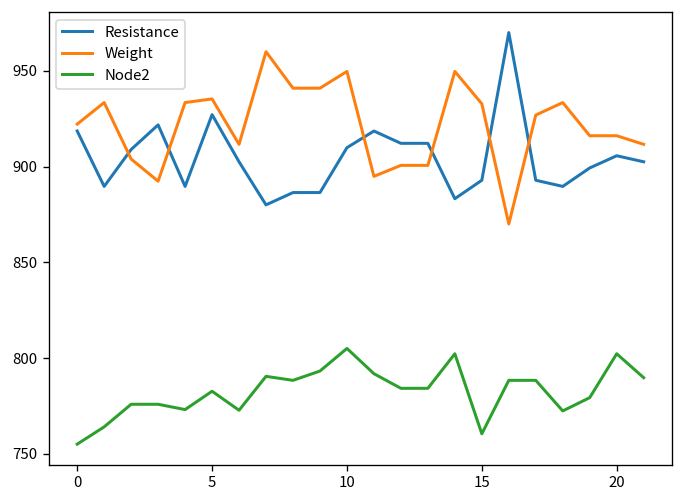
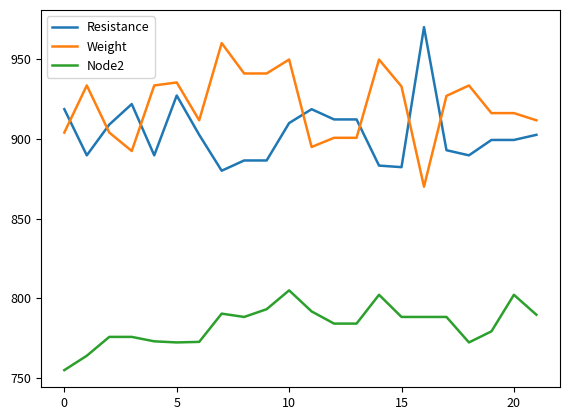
  {
    "Resistance": {
      "0": 919,
      "5": 927,
      "10": 910,
-     "15": 893,
-     "20": 906
+     "15": 882,
+     "20": 899
    },
    "Weight": {
-     "0": 922,
+     "0": 904,
      "5": 935,
      "10": 950,
      "15": 933,
      "20": 916
    },
    "Node2": {
      "0": 755,
-     "5": 783,
+     "5": 772,
      "10": 805,
-     "15": 760,
+     "15": 788,
      "20": 802
    }
  }
